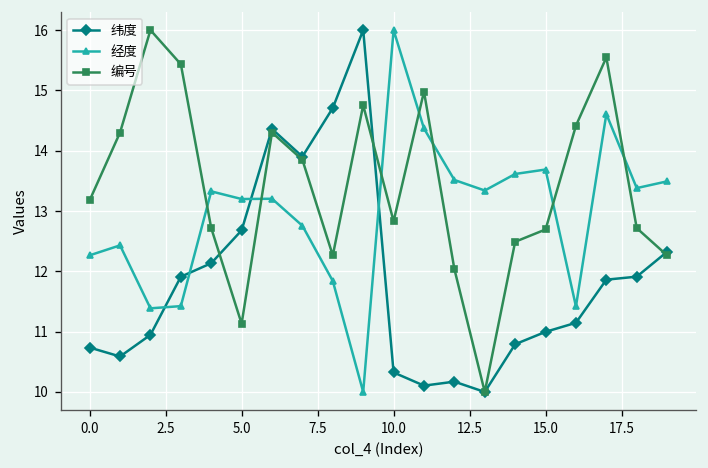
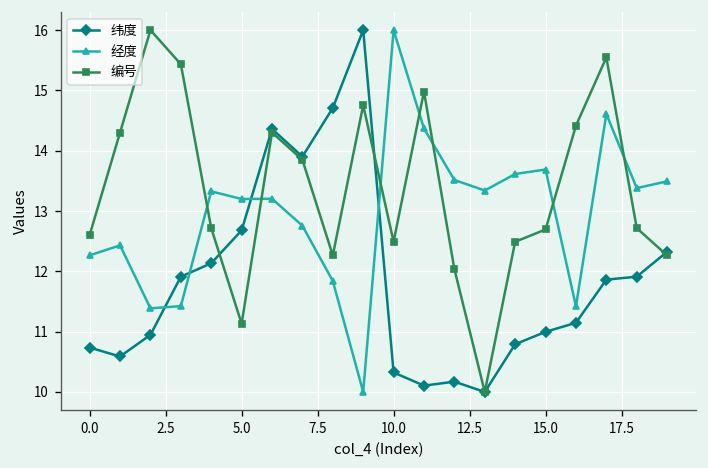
  {
    "纬度": {
      "0.0": 10.7,
      "5.0": 12.7,
      "10.0": 10.3,
      "15.0": 11.0
    },
    "经度": {
      "0.0": 12.3,
      "5.0": 13.2,
      "10.0": 16.0,
      "15.0": 13.7
    },
    "编号": {
-     "0.0": 13.2,
+     "0.0": 12.6,
      "5.0": 11.1,
-     "10.0": 12.8,
+     "10.0": 12.5,
      "15.0": 12.7
    }
  }
